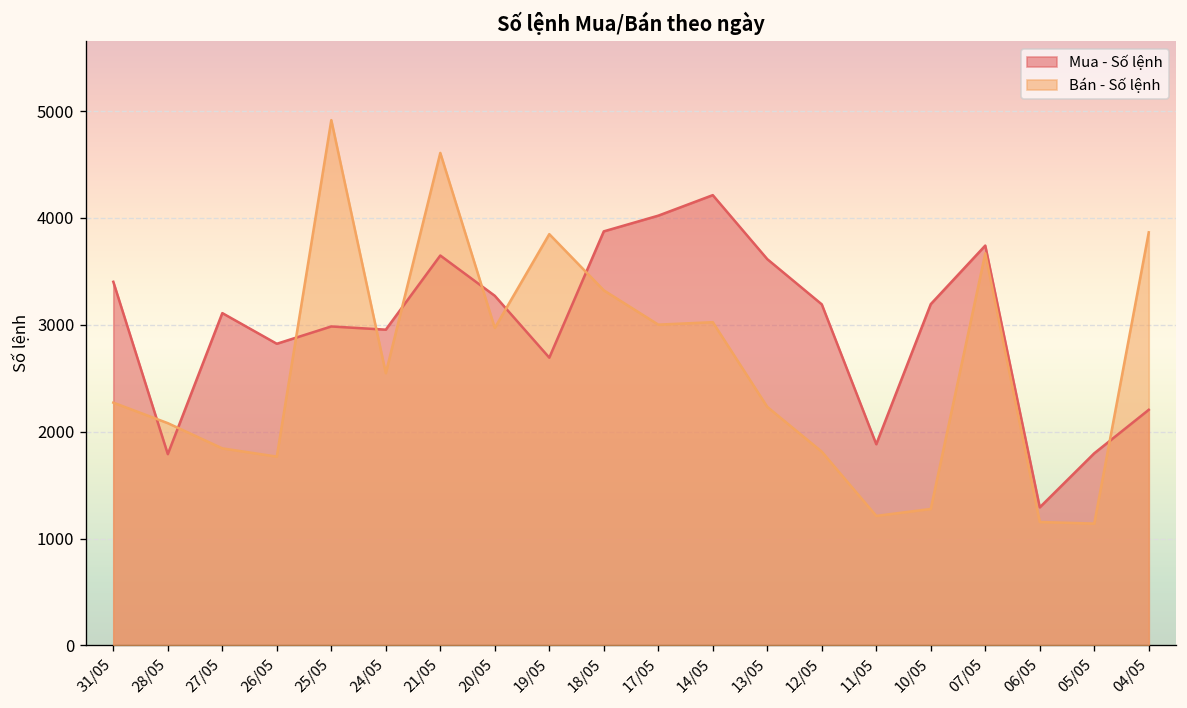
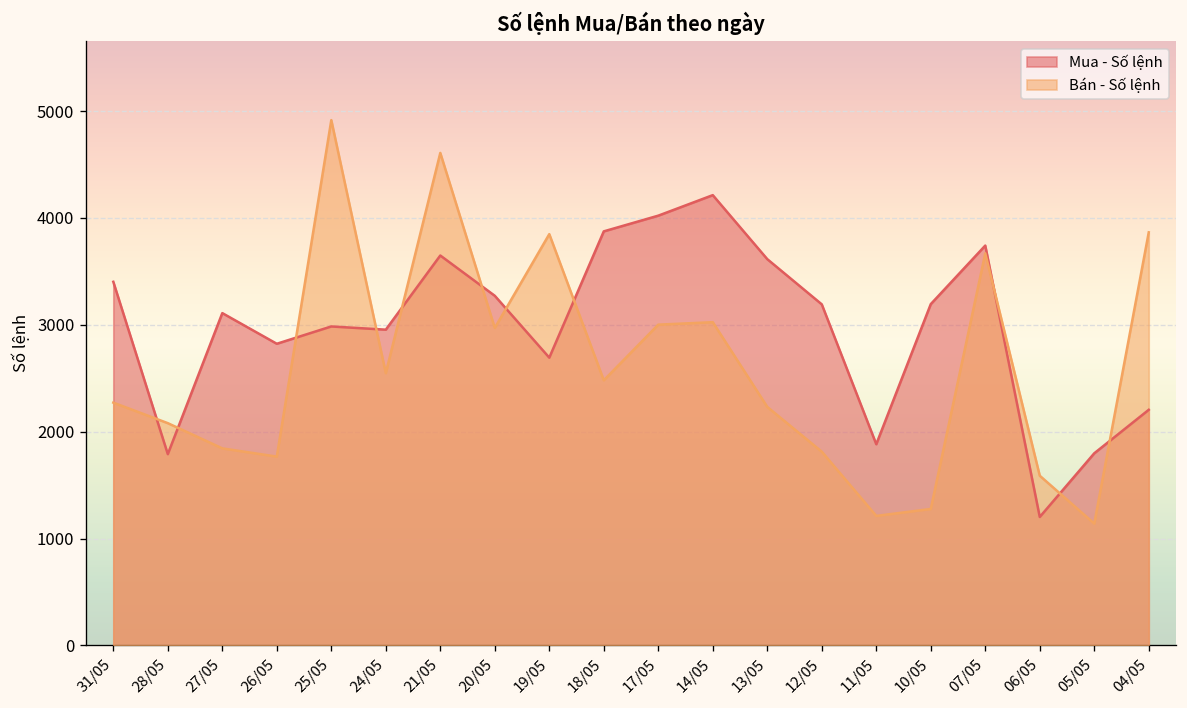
  {
    "Mua - Số lệnh": {
      "31/05": 3400,
      "28/05": 1800,
      "27/05": 3100,
      "26/05": 2800,
      "25/05": 3000,
      "24/05": 3000,
      "21/05": 3600,
      "20/05": 3300,
      "19/05": 2700,
      "18/05": 3900,
      "17/05": 4000,
      "14/05": 4200,
      "13/05": 3600,
      "12/05": 3200,
      "11/05": 1900,
      "10/05": 3200,
      "07/05": 3700,
-     "06/05": 1300,
+     "06/05": 1200,
      "05/05": 1800,
      "04/05": 2200
    },
    "Bán - Số lệnh": {
      "31/05": 2300,
      "28/05": 2100,
      "27/05": 1800,
      "26/05": 1800,
      "25/05": 4900,
      "24/05": 2500,
      "21/05": 4600,
      "20/05": 3000,
      "19/05": 3800,
-     "18/05": 3300,
+     "18/05": 2500,
      "17/05": 3000,
      "14/05": 3000,
      "13/05": 2200,
      "12/05": 1800,
      "11/05": 1200,
      "10/05": 1300,
      "07/05": 3700,
-     "06/05": 1200,
+     "06/05": 1600,
      "05/05": 1100,
      "04/05": 3900
    }
  }
